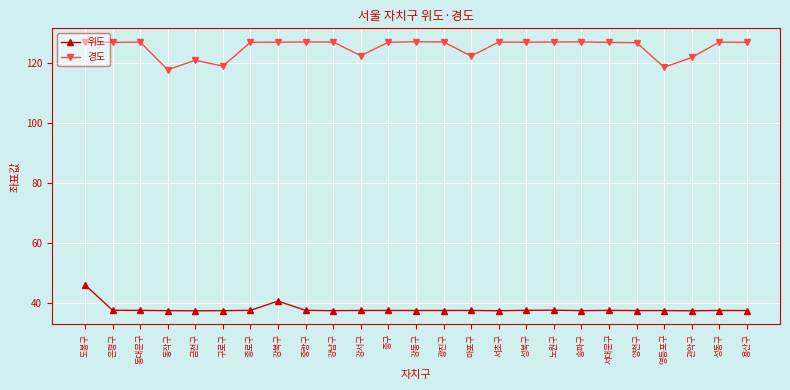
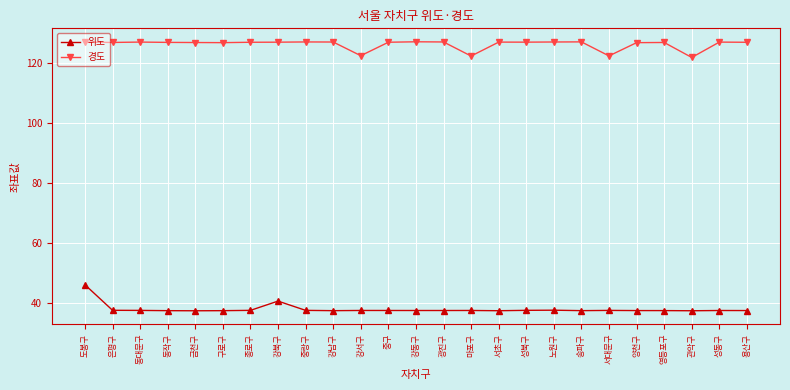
  {
    "위도": {
      "도봉구": 46,
      "은평구": 38,
      "동대문구": 38,
      "동작구": 37,
      "금천구": 37,
      "구로구": 37,
      "종로구": 38,
      "강북구": 41,
      "중랑구": 38,
      "강남구": 37,
      "강서구": 38,
      "중구": 38,
      "강동구": 38,
      "광진구": 38,
      "마포구": 38,
      "서초구": 37,
      "성북구": 38,
      "노원구": 38,
      "송파구": 38,
      "서대문구": 38,
      "양천구": 38,
      "영등포구": 38,
      "관악구": 37,
      "성동구": 38,
      "용산구": 38
    },
    "경도": {
      "은평구": 127,
      "동대문구": 127,
-     "동작구": 118,
-     "금천구": 121,
-     "구로구": 119,
+     "동작구": 127,
+     "금천구": 127,
+     "구로구": 127,
      "종로구": 127,
      "강북구": 127,
      "중랑구": 127,
      "강남구": 127,
      "강서구": 123,
      "중구": 127,
      "강동구": 127,
      "광진구": 127,
      "마포구": 122,
      "서초구": 127,
      "성북구": 127,
      "노원구": 127,
      "송파구": 127,
-     "서대문구": 127,
+     "서대문구": 122,
      "양천구": 127,
-     "영등포구": 119,
+     "영등포구": 127,
      "관악구": 122,
      "성동구": 127,
      "용산구": 127
    }
  }
